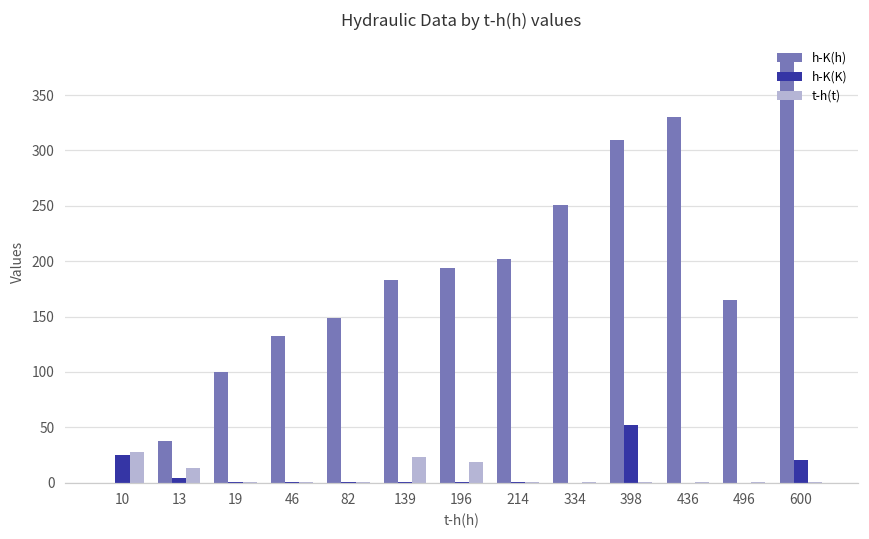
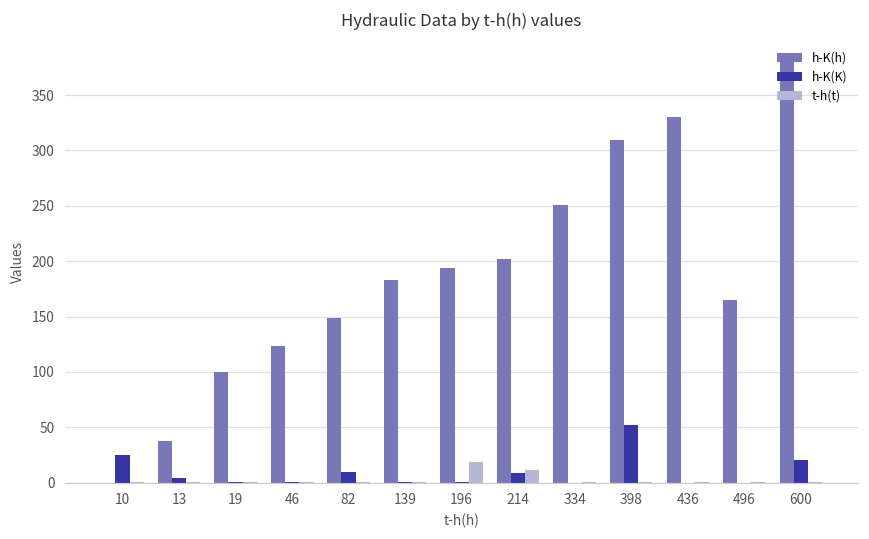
  {
    "h-K(h)": {
      "10": 0,
      "13": 38,
      "19": 100,
-     "46": 132,
+     "46": 123,
      "82": 149,
      "139": 183,
      "196": 194,
      "214": 202,
      "334": 251,
      "398": 309,
      "436": 330,
      "496": 165,
      "600": 380
    },
    "h-K(K)": {
      "10": 25,
      "13": 4,
-     "82": 0,
-     "214": 0,
+     "82": 10,
+     "214": 9,
      "398": 52,
      "600": 21
    },
    "t-h(t)": {
-     "10": 28,
-     "13": 13,
-     "139": 23,
+     "10": 0,
+     "13": 0,
+     "139": 0,
      "196": 19,
-     "214": 0
+     "214": 12
    }
  }
